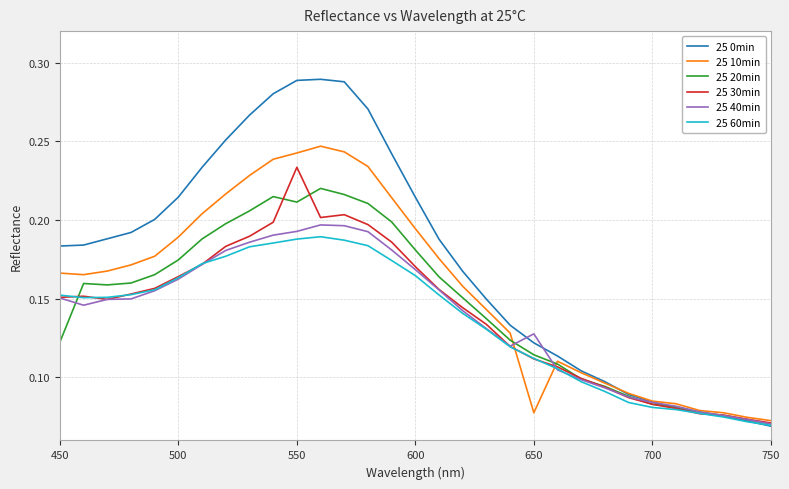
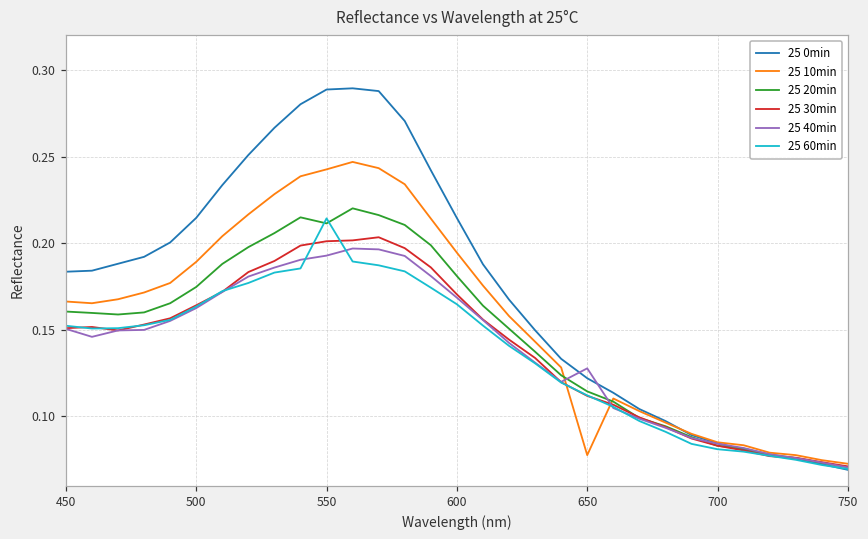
  {
    "25 0min": {
      "450": 0.184,
      "500": 0.215,
      "550": 0.289,
      "600": 0.215,
      "650": 0.122
    },
    "25 10min": {
      "450": 0.166,
      "500": 0.189,
      "550": 0.243,
      "600": 0.195,
      "650": 0.078
    },
    "25 20min": {
-     "450": 0.123,
+     "450": 0.161,
      "500": 0.175,
      "550": 0.211,
      "600": 0.181,
      "650": 0.114
    },
    "25 30min": {
-     "550": 0.234,
+     "550": 0.201,
      "600": 0.170
    },
    "25 40min": {
      "550": 0.193,
      "600": 0.169,
      "650": 0.128
    },
    "25 60min": {
-     "550": 0.188,
+     "550": 0.214,
      "600": 0.165,
      "700": 0.081
    }
  }
